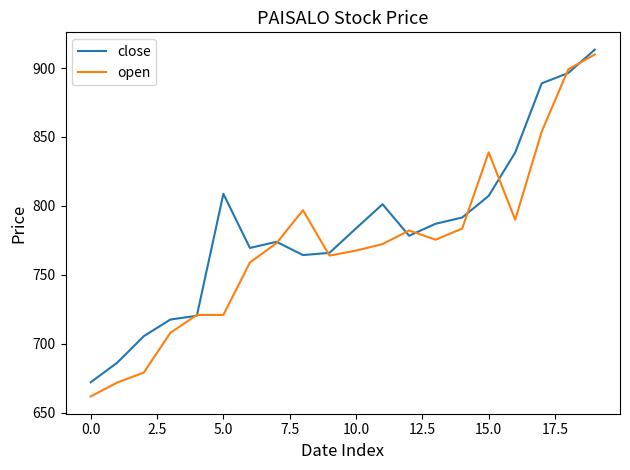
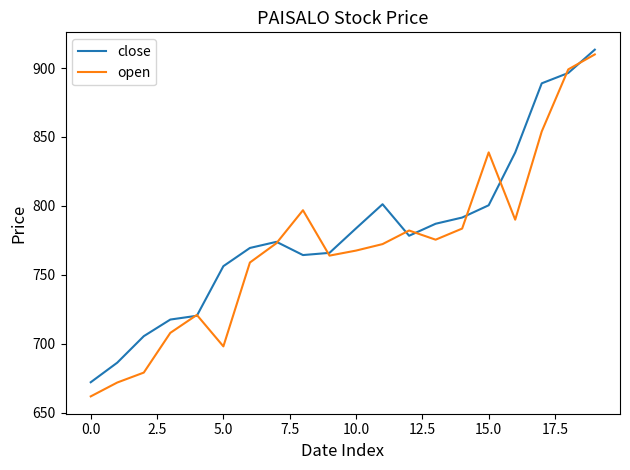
  {
    "close": {
      "0.0": 672,
-     "5.0": 809,
+     "5.0": 756,
      "10.0": 784,
-     "15.0": 807
+     "15.0": 801
    },
    "open": {
      "0.0": 662,
-     "5.0": 721,
+     "5.0": 698,
      "10.0": 768,
      "15.0": 839
    }
  }
